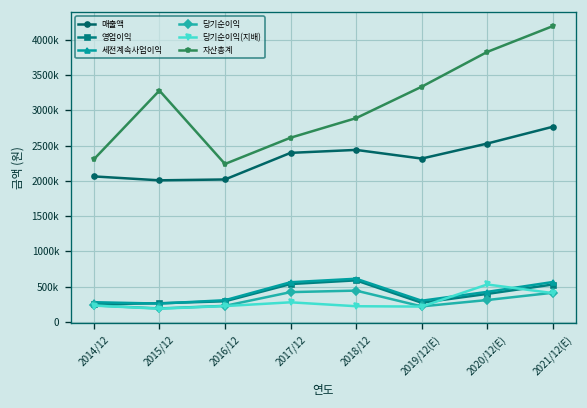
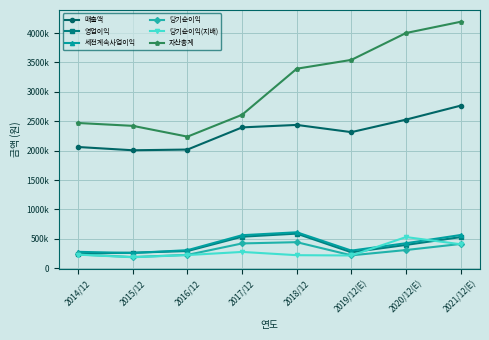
  {
    "당기순이익(지배)": {
      "2017/12": 300000,
      "2018/12": 200000,
      "2020/12(E)": 500000
    },
    "자산총계": {
-     "2014/12": 2300000,
-     "2015/12": 3300000,
+     "2014/12": 2500000,
+     "2015/12": 2400000,
      "2016/12": 2200000,
      "2017/12": 2600000,
-     "2018/12": 2900000,
-     "2019/12(E)": 3300000,
-     "2020/12(E)": 3800000,
+     "2018/12": 3400000,
+     "2019/12(E)": 3500000,
+     "2020/12(E)": 4000000,
      "2021/12(E)": 4200000
    }
  }
